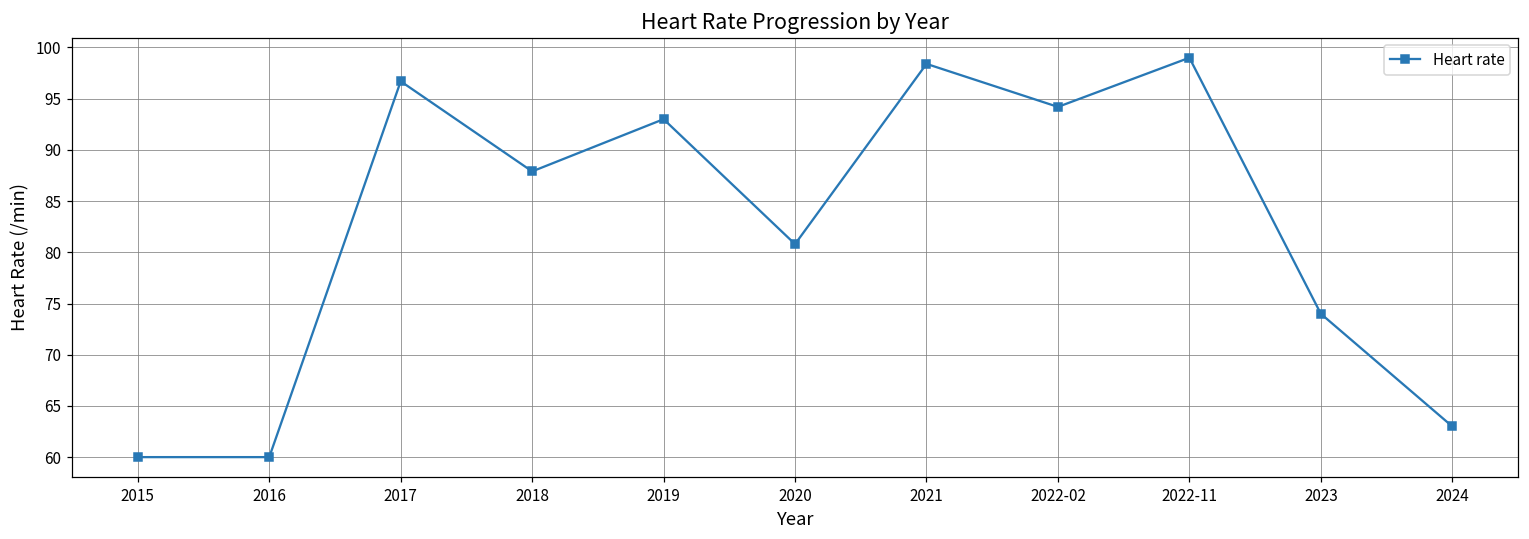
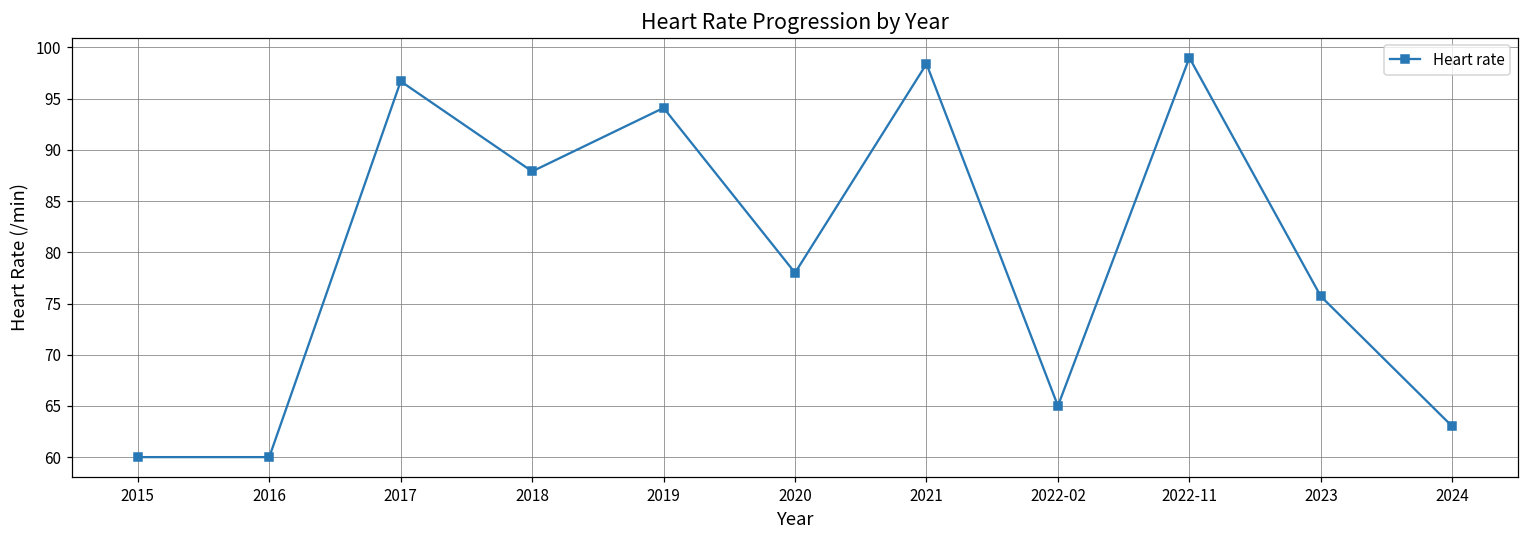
  {
    "2015": 60,
    "2016": 60,
    "2017": 97,
    "2018": 88,
-   "2019": 93,
-   "2020": 81,
+   "2019": 94,
+   "2020": 78,
    "2021": 98,
-   "2022-02": 94,
+   "2022-02": 65,
    "2022-11": 99,
-   "2023": 74,
+   "2023": 76,
    "2024": 63
  }
